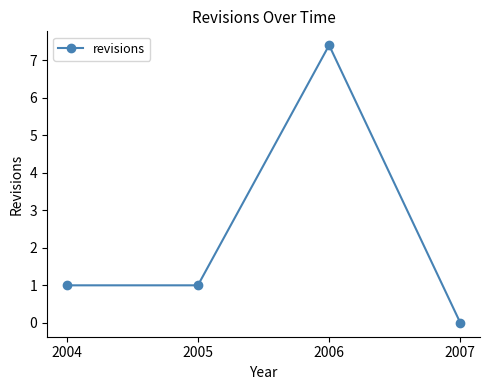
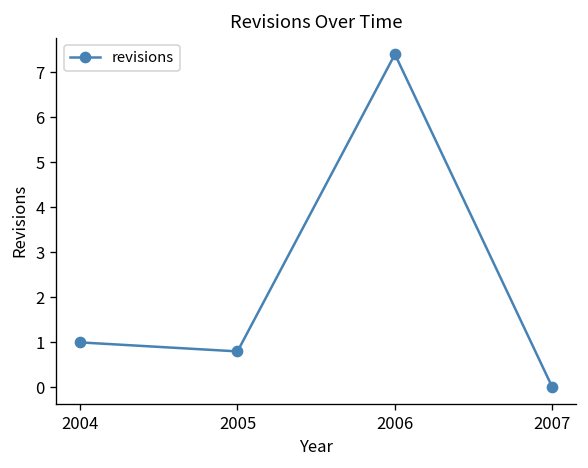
  {
    "2004": 1.0,
-   "2005": 1.0,
+   "2005": 0.8,
    "2006": 7.4,
    "2007": 0.0
  }
